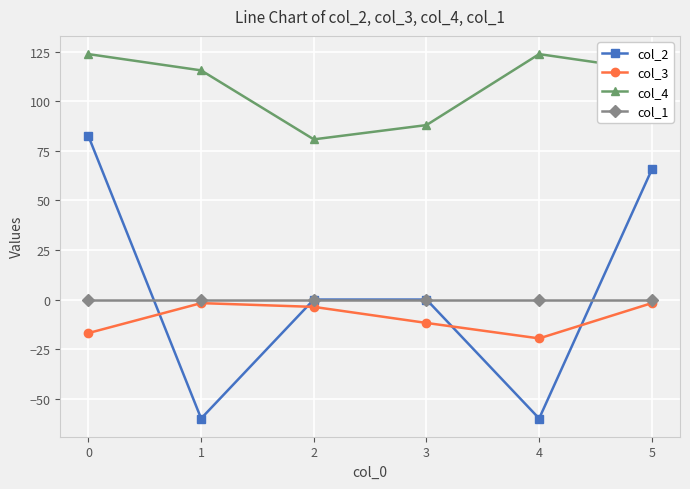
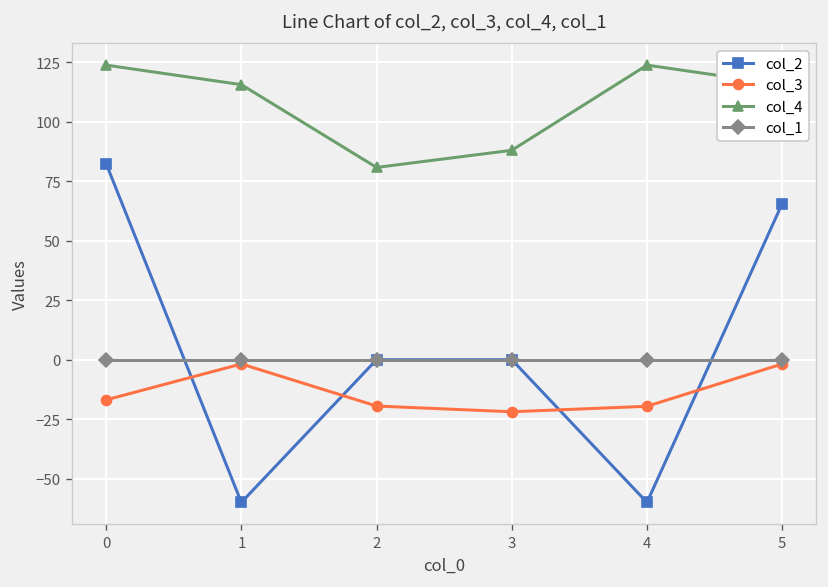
  {
    "col_2": {
      "0": 82,
      "1": -60,
      "4": -60,
      "5": 66
    },
    "col_3": {
      "0": -17,
      "1": -2,
-     "2": -4,
-     "3": -12,
+     "2": -20,
+     "3": -22,
      "4": -20,
      "5": -2
    }
  }
